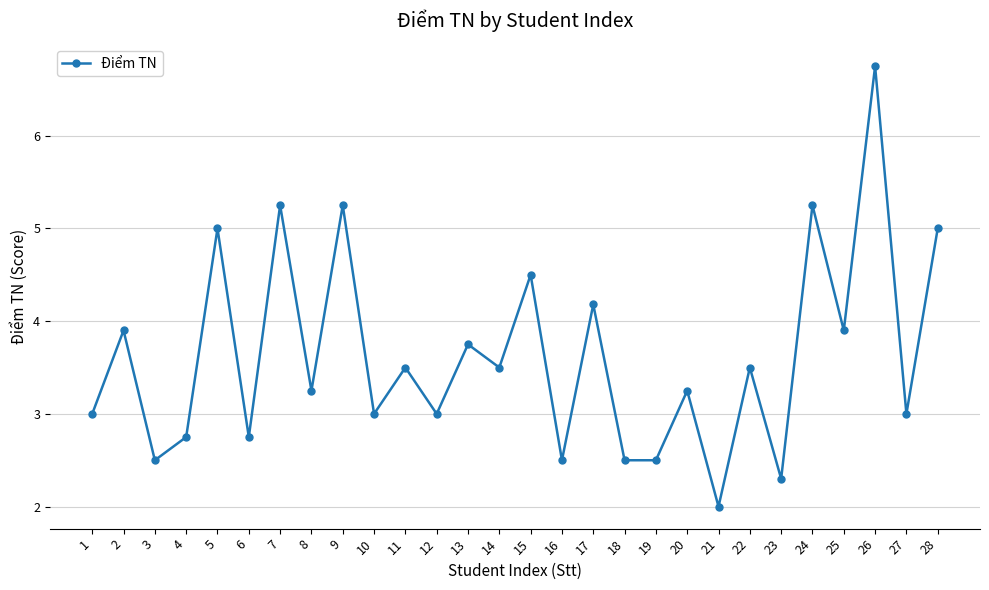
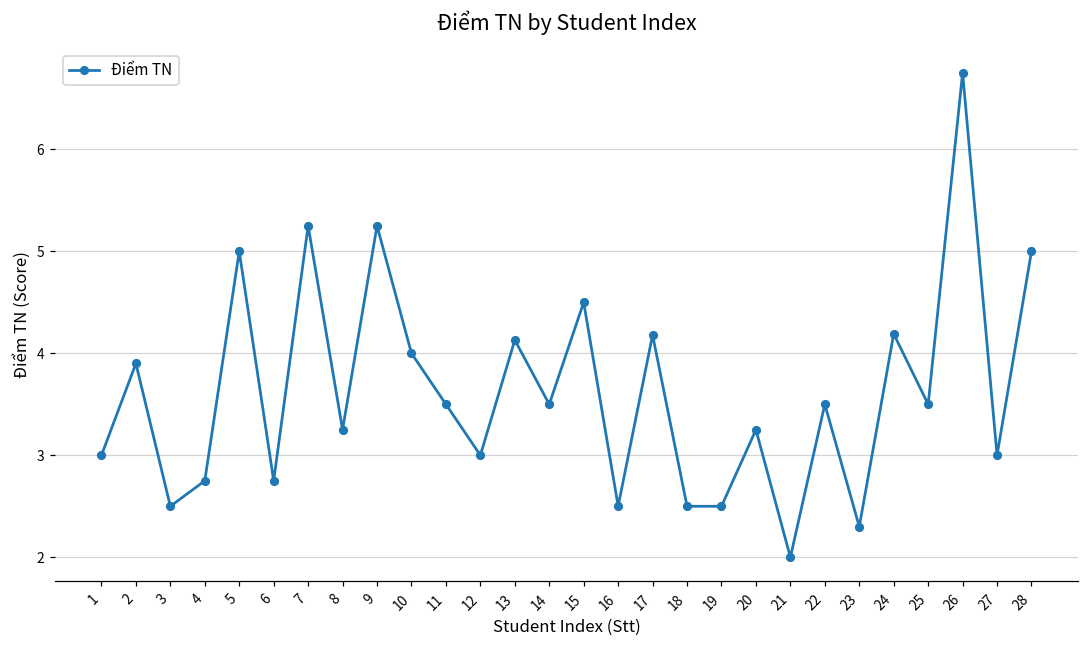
  {
    "1": 3.0,
    "2": 3.9,
    "3": 2.5,
    "4": 2.8,
    "5": 5.0,
    "6": 2.8,
    "7": 5.3,
    "8": 3.3,
    "9": 5.3,
-   "10": 3,
+   "10": 4,
    "11": 3.5,
    "12": 3.0,
-   "13": 3.8,
+   "13": 4.1,
    "14": 3.5,
    "15": 4.5,
    "16": 2.5,
    "17": 4.2,
    "18": 2.5,
    "19": 2.5,
    "20": 3.3,
    "21": 2.0,
    "22": 3.5,
    "23": 2.3,
-   "24": 5.3,
-   "25": 3.9,
+   "24": 4.2,
+   "25": 3.5,
    "26": 6.8,
    "27": 3.0,
    "28": 5.0
  }
